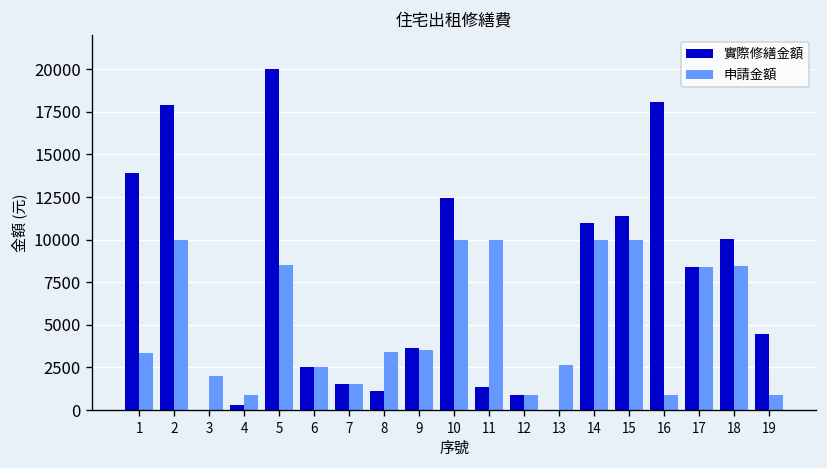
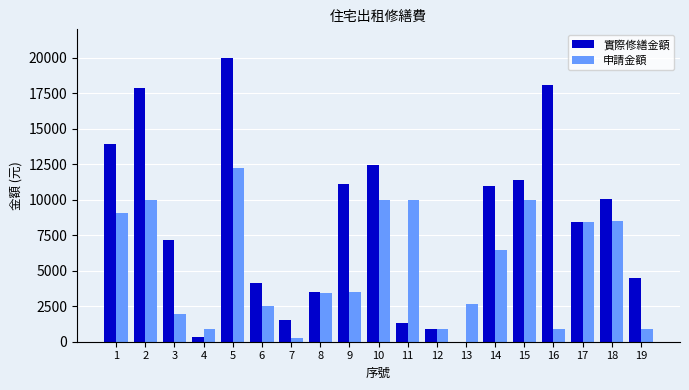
  {
    "實際修繕金額": {
      "1": 13900,
      "2": 17900,
-     "3": 0,
+     "3": 7200,
      "4": 300,
      "5": 20000,
-     "6": 2500,
+     "6": 4200,
      "7": 1600,
-     "8": 1100,
-     "9": 3700,
+     "8": 3500,
+     "9": 11100,
      "10": 12400,
      "11": 1300,
      "12": 900,
      "13": 0,
      "14": 11000,
      "15": 11400,
      "16": 18100,
      "17": 8400,
      "18": 10100,
      "19": 4500
    },
    "申請金額": {
-     "1": 3300,
+     "1": 9100,
      "2": 10000,
      "3": 2000,
      "4": 900,
-     "5": 8500,
+     "5": 12200,
      "6": 2500,
-     "7": 1600,
+     "7": 300,
      "8": 3400,
      "9": 3500,
      "10": 10000,
      "11": 10000,
      "12": 900,
      "13": 2600,
-     "14": 10000,
+     "14": 6500,
      "15": 10000,
      "16": 900,
      "17": 8400,
      "18": 8500,
      "19": 900
    }
  }
